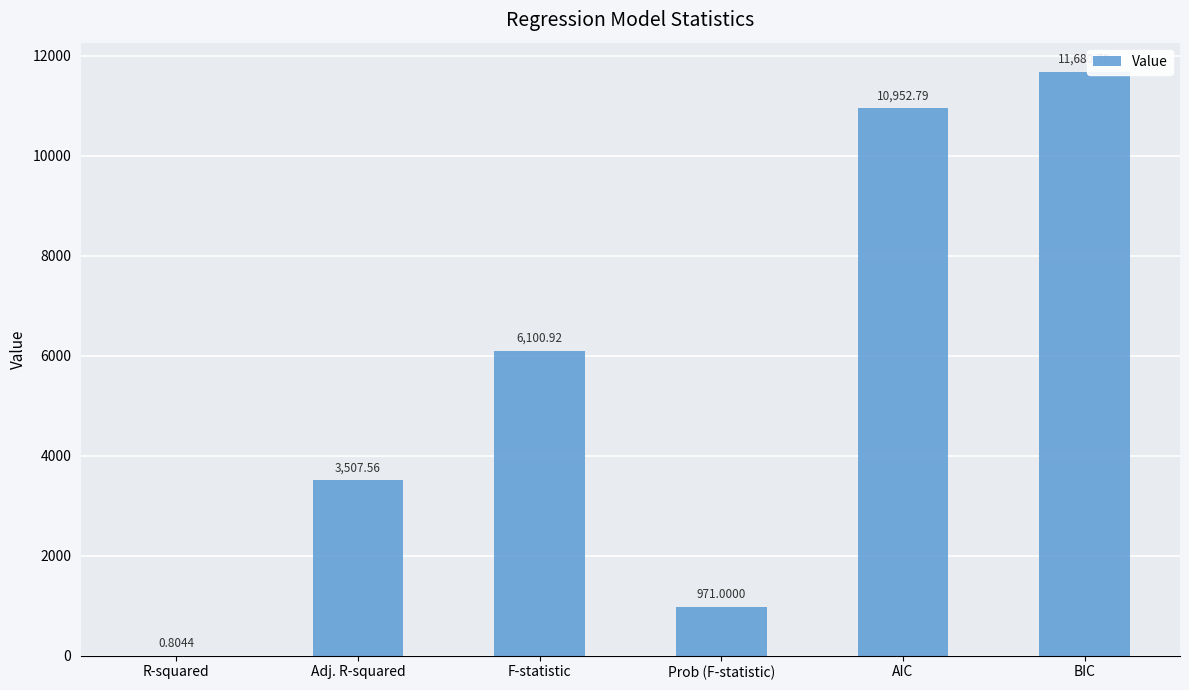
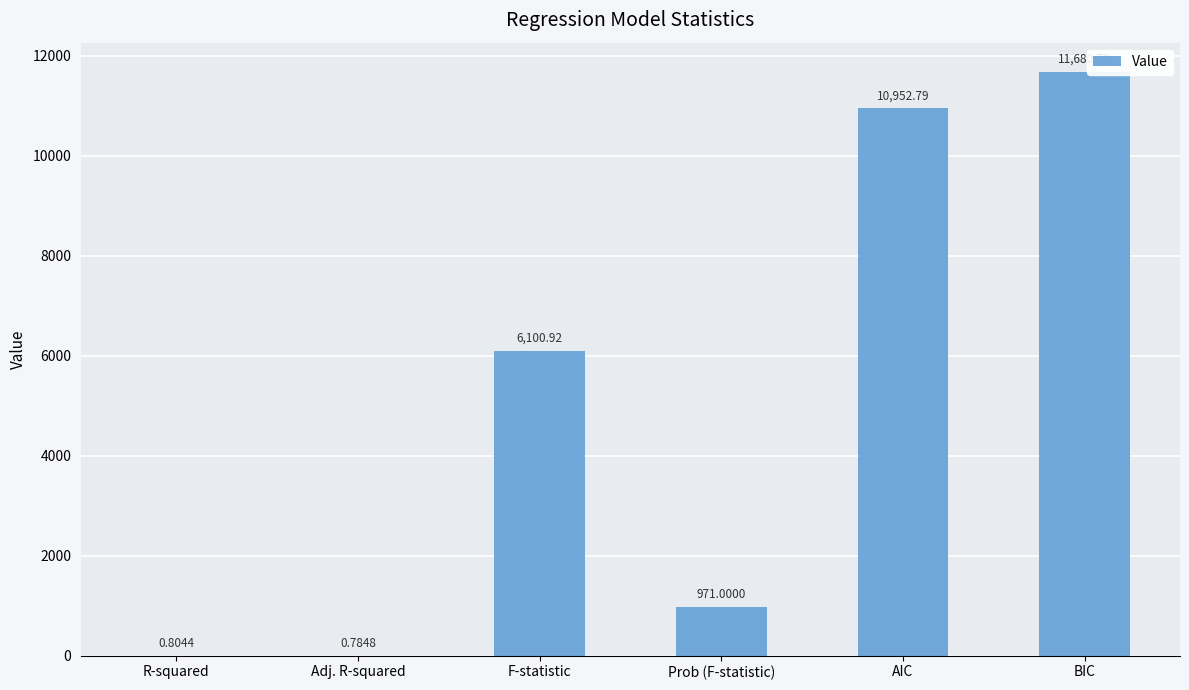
  {
    "R-squared": "0.8044",
-   "Adj. R-squared": "3,507.56",
+   "Adj. R-squared": "0.7848",
    "F-statistic": "6,100.92",
    "Prob (F-statistic)": "971.0000",
    "AIC": "10,952.79"
  }
